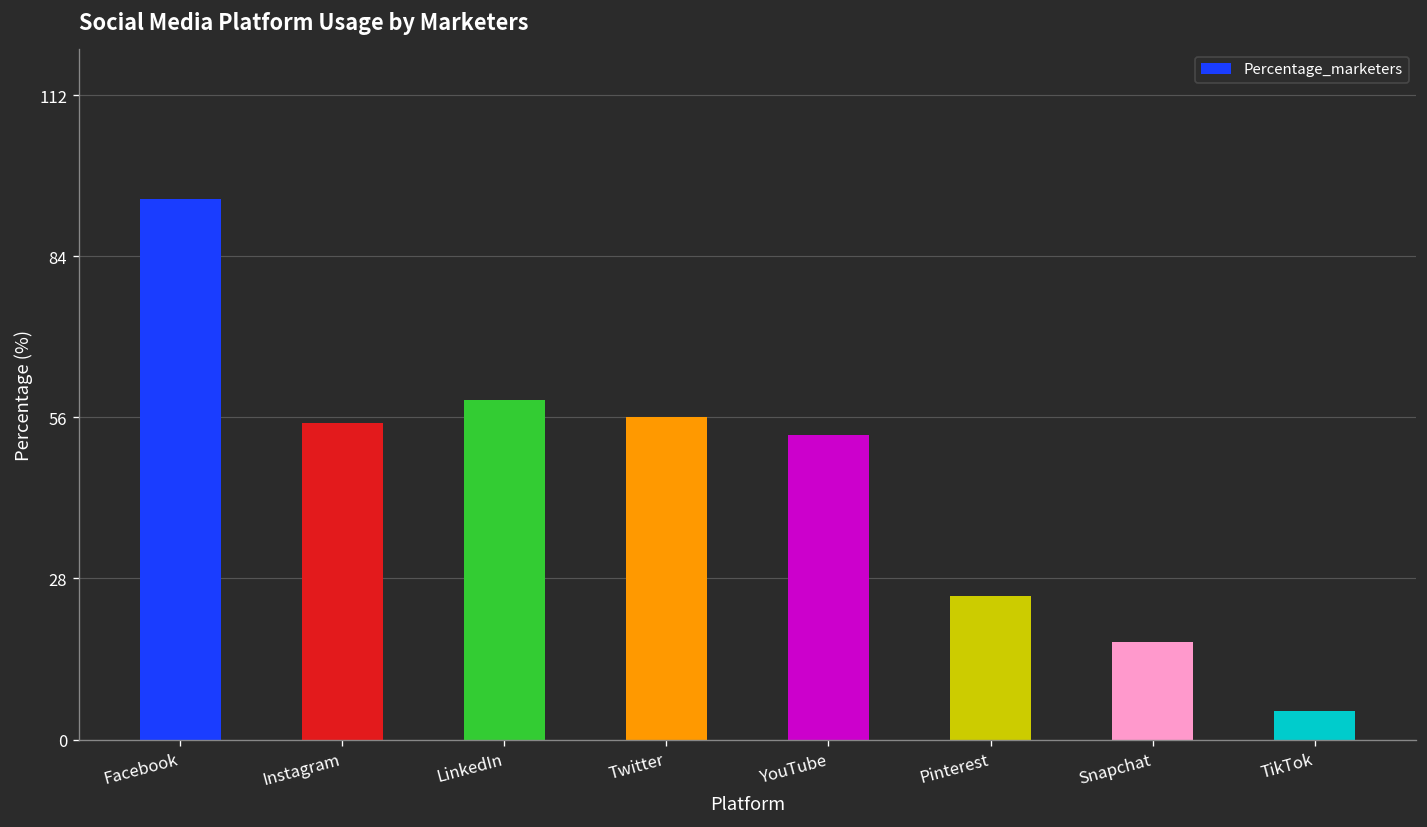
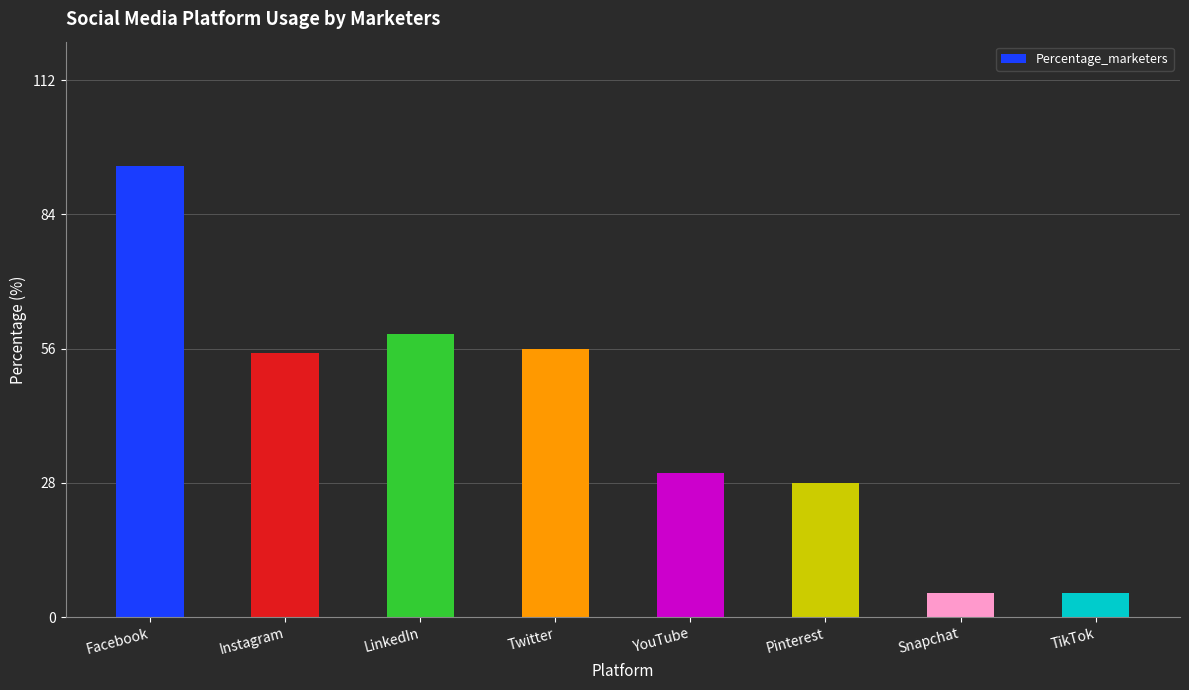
  {
    "Facebook": 94,
    "Instagram": 55,
    "LinkedIn": 59,
    "Twitter": 56,
-   "YouTube": 53,
-   "Pinterest": 25,
-   "Snapchat": 17,
+   "YouTube": 30,
+   "Pinterest": 28,
+   "Snapchat": 5,
    "TikTok": 5
  }
